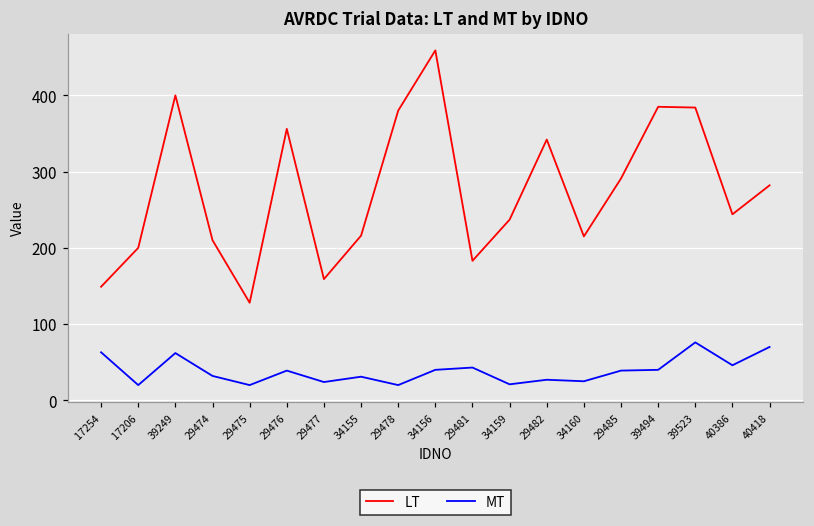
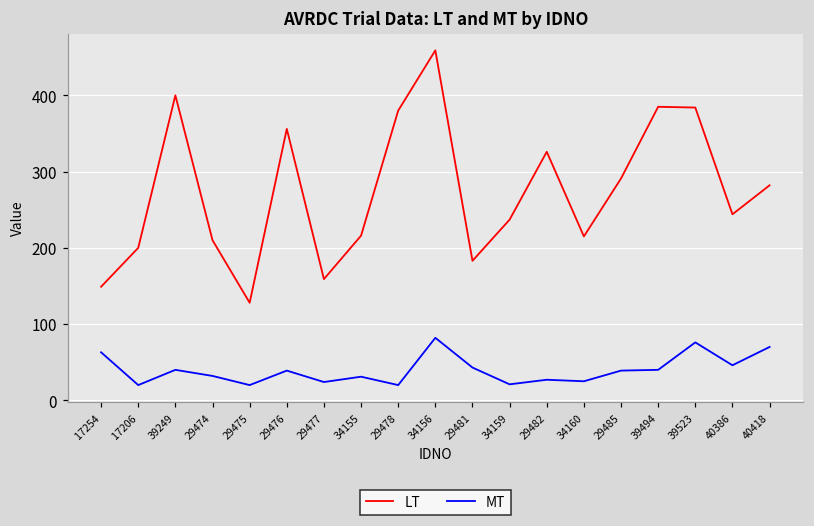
  {
    "LT": {
      "17254": 150,
      "17206": 200,
      "39249": 400,
      "29474": 210,
      "29475": 130,
      "29476": 360,
      "29477": 160,
      "34155": 220,
      "29478": 380,
      "34156": 460,
      "29481": 180,
      "34159": 240,
-     "29482": 340,
+     "29482": 330,
      "34160": 220,
      "29485": 290,
      "39494": 390,
      "39523": 380,
      "40386": 240,
      "40418": 280
    },
    "MT": {
      "17254": 60,
      "17206": 20,
-     "39249": 60,
+     "39249": 40,
      "29474": 30,
      "29475": 20,
      "29476": 40,
      "29477": 20,
      "34155": 30,
      "29478": 20,
-     "34156": 40,
+     "34156": 80,
      "29481": 40,
      "34159": 20,
      "29482": 30,
      "34160": 30,
      "29485": 40,
      "39494": 40,
      "39523": 80,
      "40386": 50,
      "40418": 70
    }
  }
